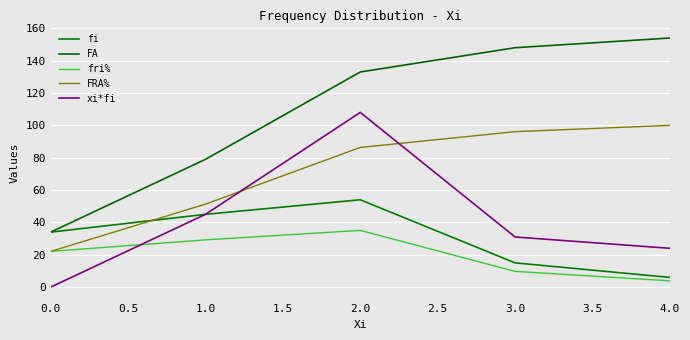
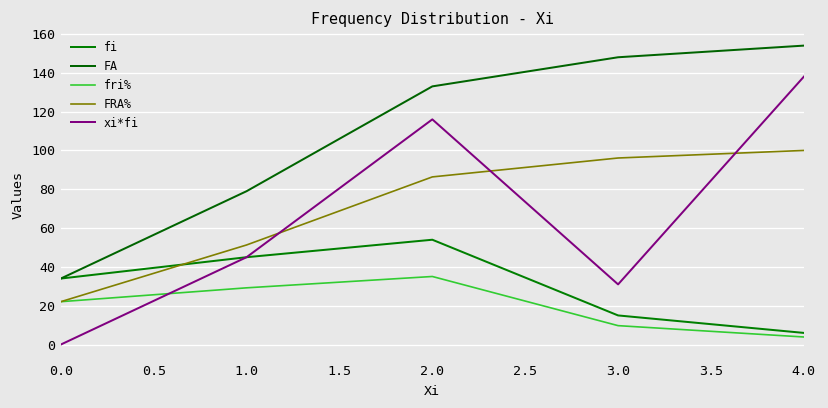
  {
    "fri%": {
      "1.0": 29,
      "2.0": 35,
      "3.0": 10,
      "4.0": 4
    },
    "FRA%": {
      "1.0": 51,
      "2.0": 86,
      "3.0": 96,
      "4.0": 100
    },
    "xi*fi": {
      "0.0": 0,
-     "2.0": 108,
+     "2.0": 116,
      "3.0": 31,
-     "4.0": 24
+     "4.0": 138
    }
  }
